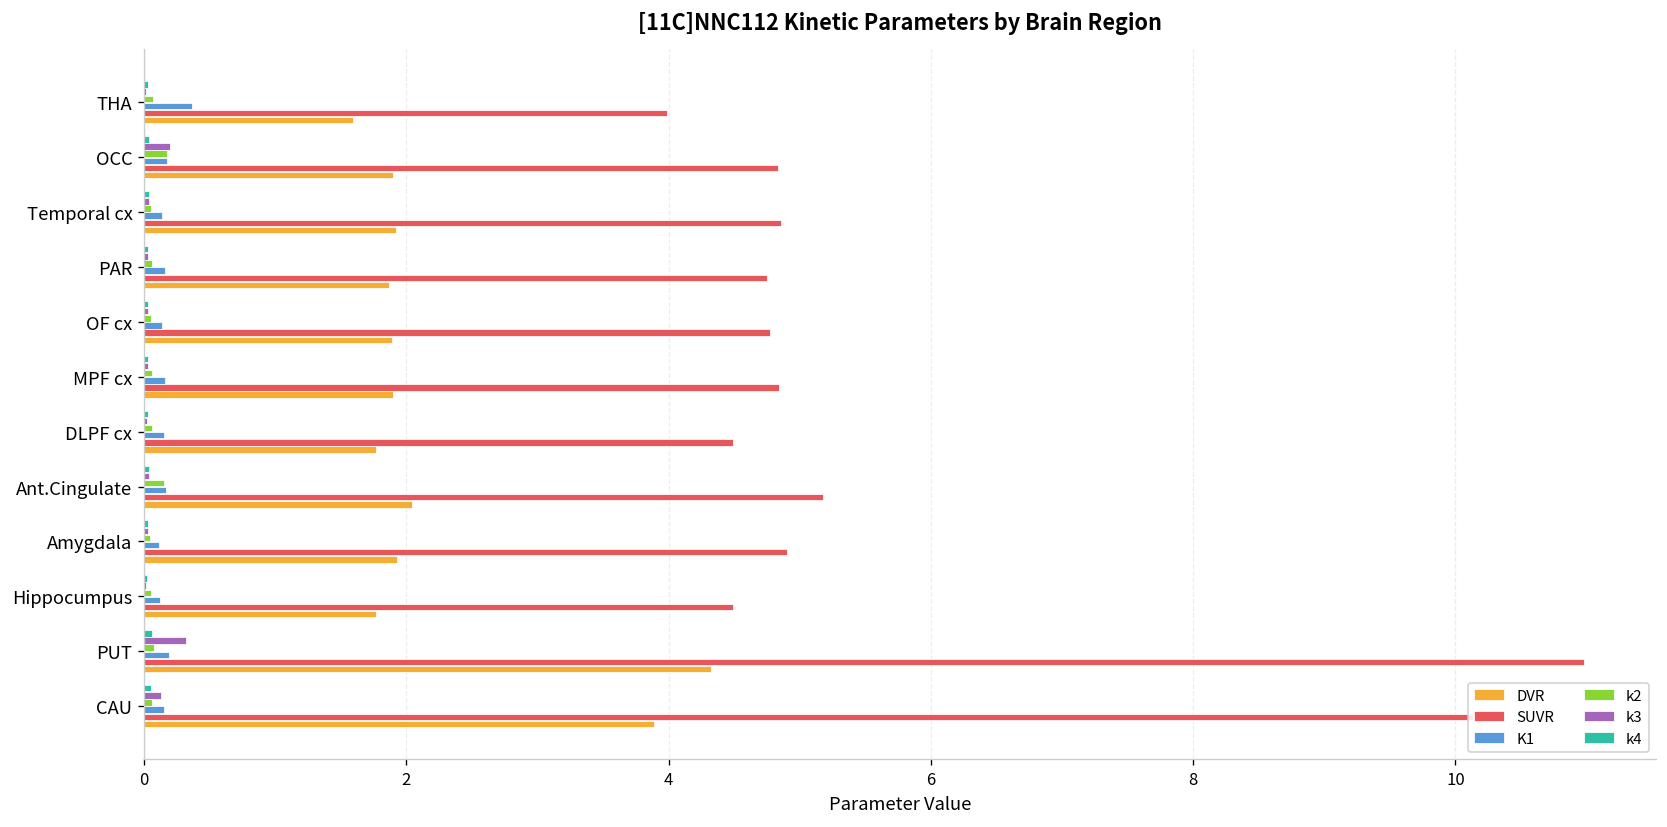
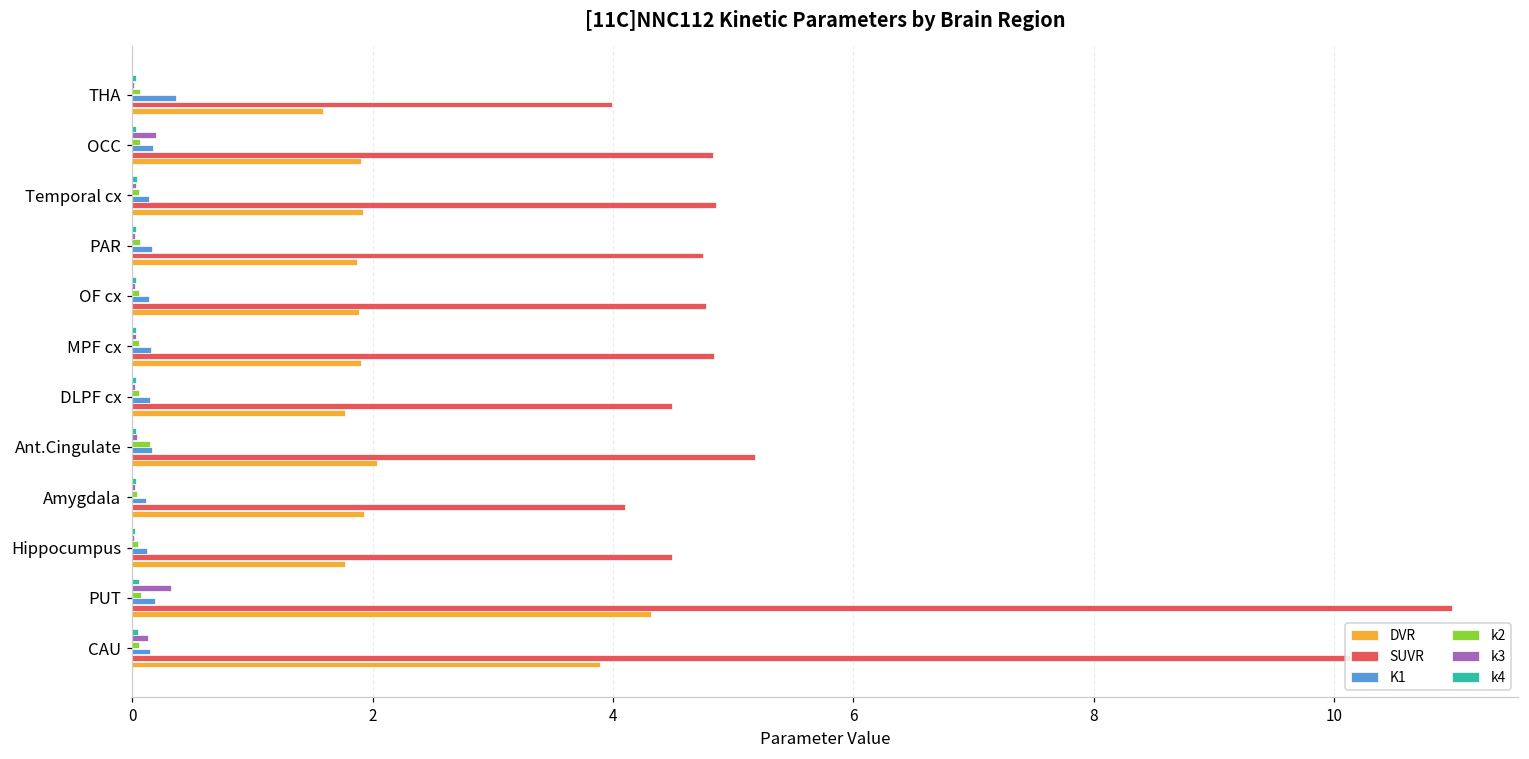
  {
    "DVR": {
      "THA": 1.59,
      "OCC": 1.90,
      "Temporal cx": 1.92,
      "PAR": 1.87,
      "OF cx": 1.89,
      "MPF cx": 1.90,
      "DLPF cx": 1.77,
      "Ant.Cingulate": 2.04,
      "Amygdala": 1.93,
      "Hippocumpus": 1.77,
      "PUT": 4.32,
      "CAU": 3.89
    },
    "SUVR": {
      "THA": 4.0,
      "OCC": 4.83,
      "Temporal cx": 4.86,
      "PAR": 4.75,
      "OF cx": 4.77,
      "MPF cx": 4.84,
      "DLPF cx": 4.5,
      "Ant.Cingulate": 5.2,
-     "Amygdala": 4.9,
+     "Amygdala": 4.1,
      "Hippocumpus": 4.5,
      "PUT": 11.0
    },
    "K1": {
      "THA": 0.37,
      "OCC": 0.18,
      "Temporal cx": 0.14,
      "PAR": 0.16,
      "OF cx": 0.14,
      "MPF cx": 0.16,
      "DLPF cx": 0.15,
      "Ant.Cingulate": 0.17,
      "Amygdala": 0.11,
      "Hippocumpus": 0.12,
      "PUT": 0.19,
      "CAU": 0.15
    },
    "k2": {
      "THA": 0.07,
-     "OCC": 0.18,
+     "OCC": 0.07,
      "Temporal cx": 0.06,
      "PAR": 0.06,
      "OF cx": 0.06,
      "MPF cx": 0.06,
      "DLPF cx": 0.06,
      "Ant.Cingulate": 0.15,
      "Amygdala": 0.04,
      "Hippocumpus": 0.05,
      "PUT": 0.07,
      "CAU": 0.06
    },
    "k3": {
      "OCC": 0.20,
      "Temporal cx": 0.03,
      "PAR": 0.03,
      "OF cx": 0.03,
      "MPF cx": 0.03,
      "DLPF cx": 0.02,
      "Ant.Cingulate": 0.04,
      "Amygdala": 0.03,
      "PUT": 0.32,
      "CAU": 0.13
    },
    "k4": {
      "THA": 0.03,
      "OCC": 0.03,
      "Temporal cx": 0.04,
      "PAR": 0.03,
      "OF cx": 0.03,
      "MPF cx": 0.03,
      "DLPF cx": 0.03,
      "Ant.Cingulate": 0.04,
      "Amygdala": 0.03,
      "PUT": 0.06,
      "CAU": 0.05
    }
  }
